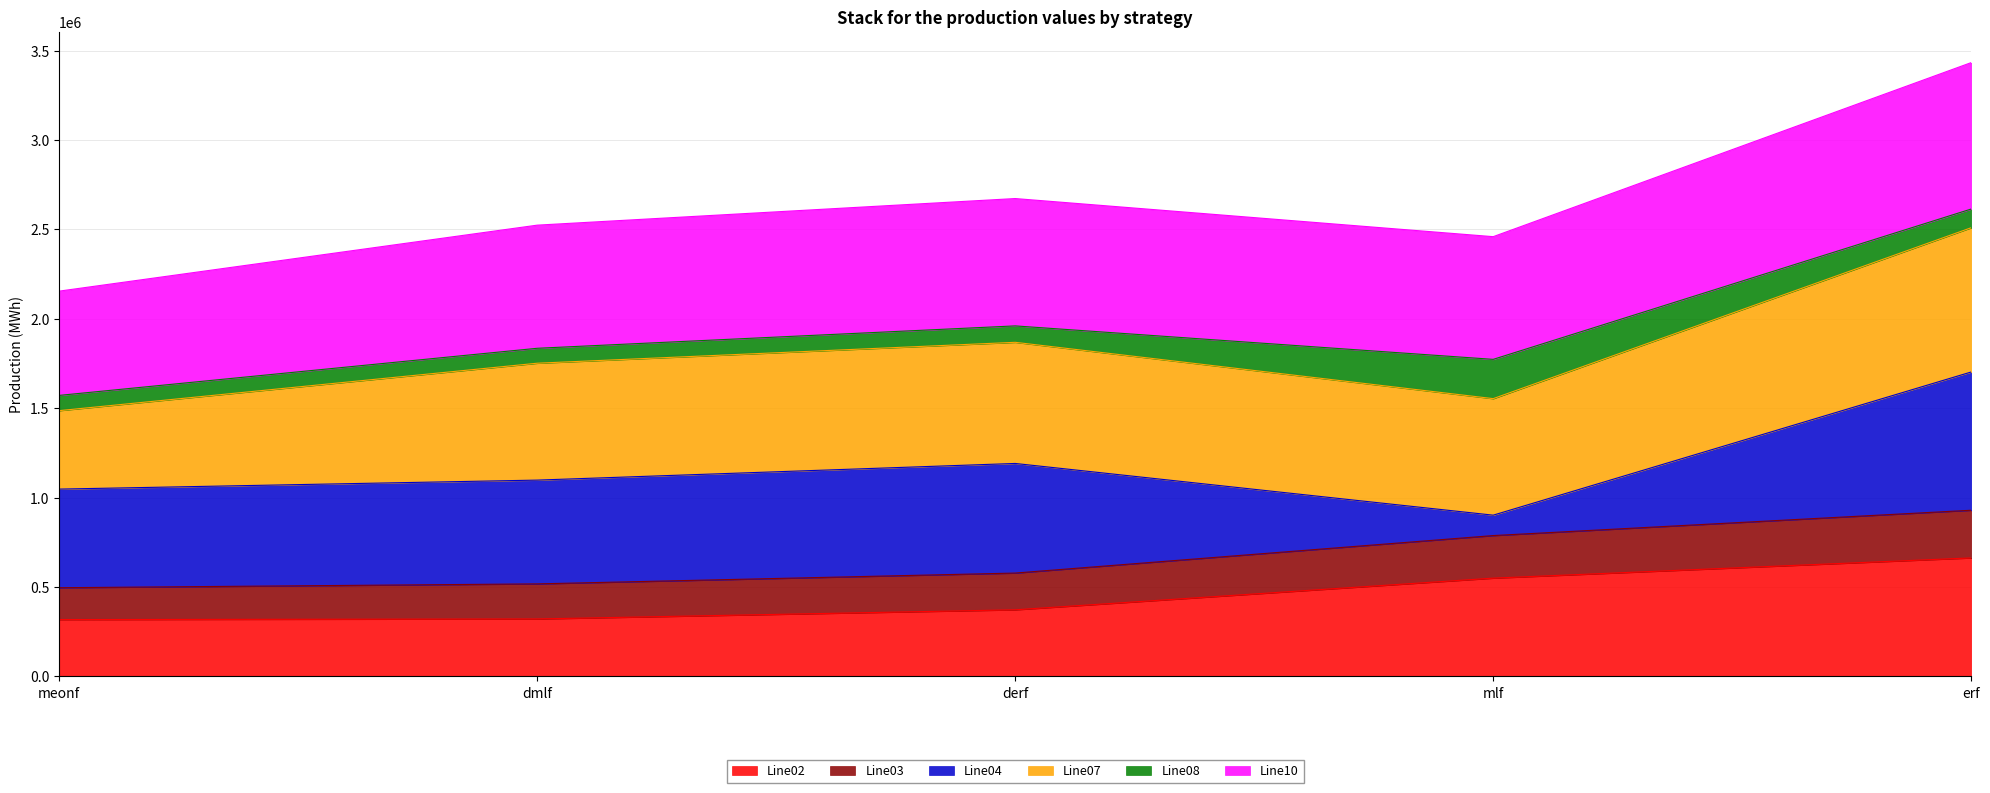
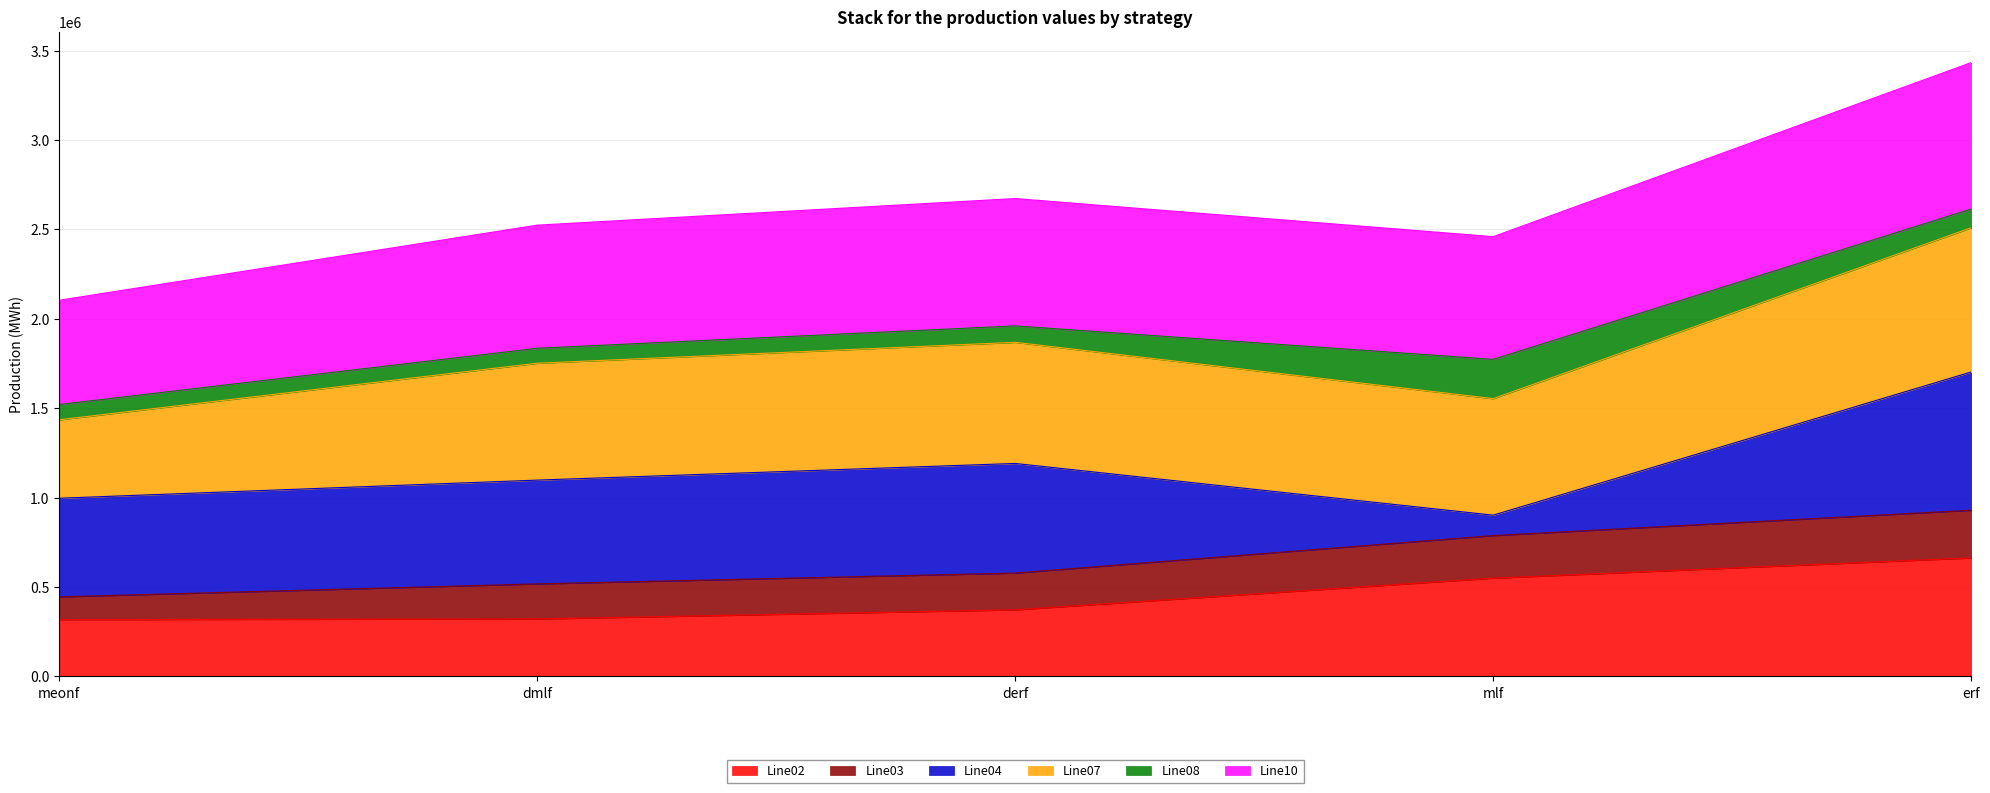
  {
    "Line02": {
      "meonf": 320000,
      "dmlf": 320000,
      "derf": 370000,
      "mlf": 550000,
      "erf": 660000
    },
    "Line03": {
-     "meonf": 180000,
+     "meonf": 130000,
      "dmlf": 200000,
      "derf": 210000,
      "mlf": 240000,
      "erf": 270000
    },
    "Line04": {
      "meonf": 550000,
      "dmlf": 580000,
      "derf": 610000,
      "mlf": 110000,
      "erf": 770000
    },
    "Line07": {
      "meonf": 440000,
      "dmlf": 650000,
      "derf": 680000,
      "mlf": 650000,
      "erf": 810000
    },
    "Line08": {
      "meonf": 90000,
      "dmlf": 80000,
      "derf": 90000,
      "mlf": 220000,
      "erf": 100000
    },
    "Line10": {
      "meonf": 580000,
      "dmlf": 690000,
      "derf": 710000,
      "mlf": 690000,
      "erf": 820000
    }
  }
